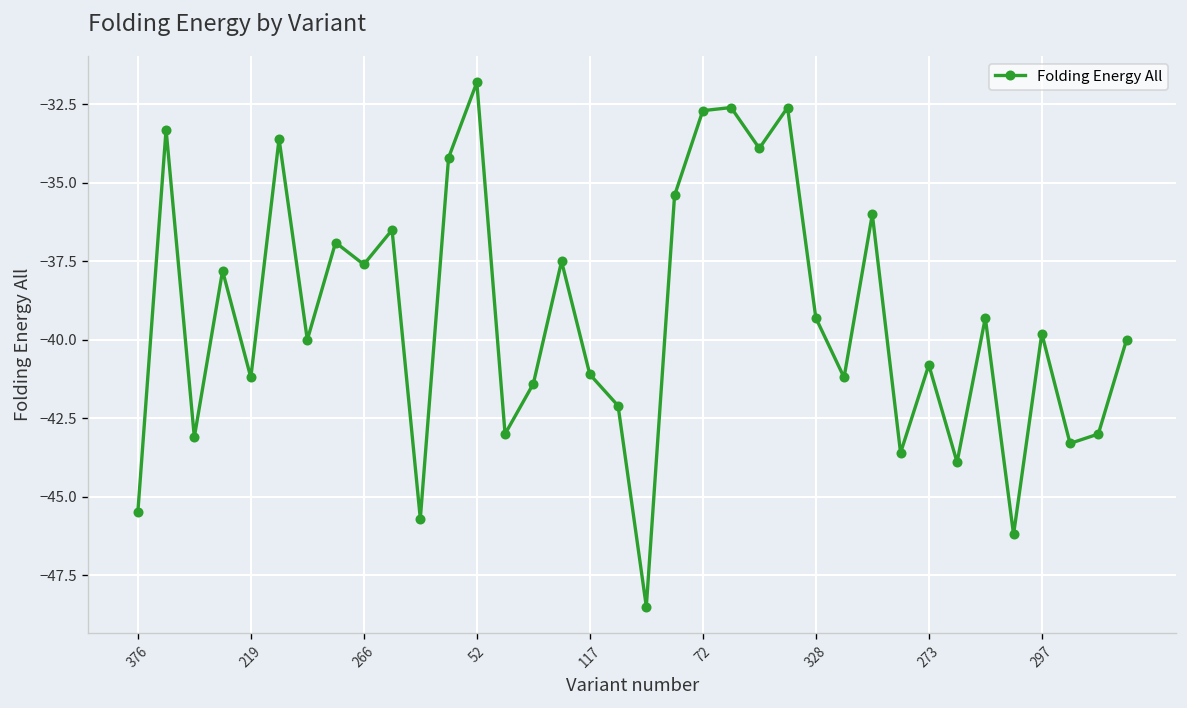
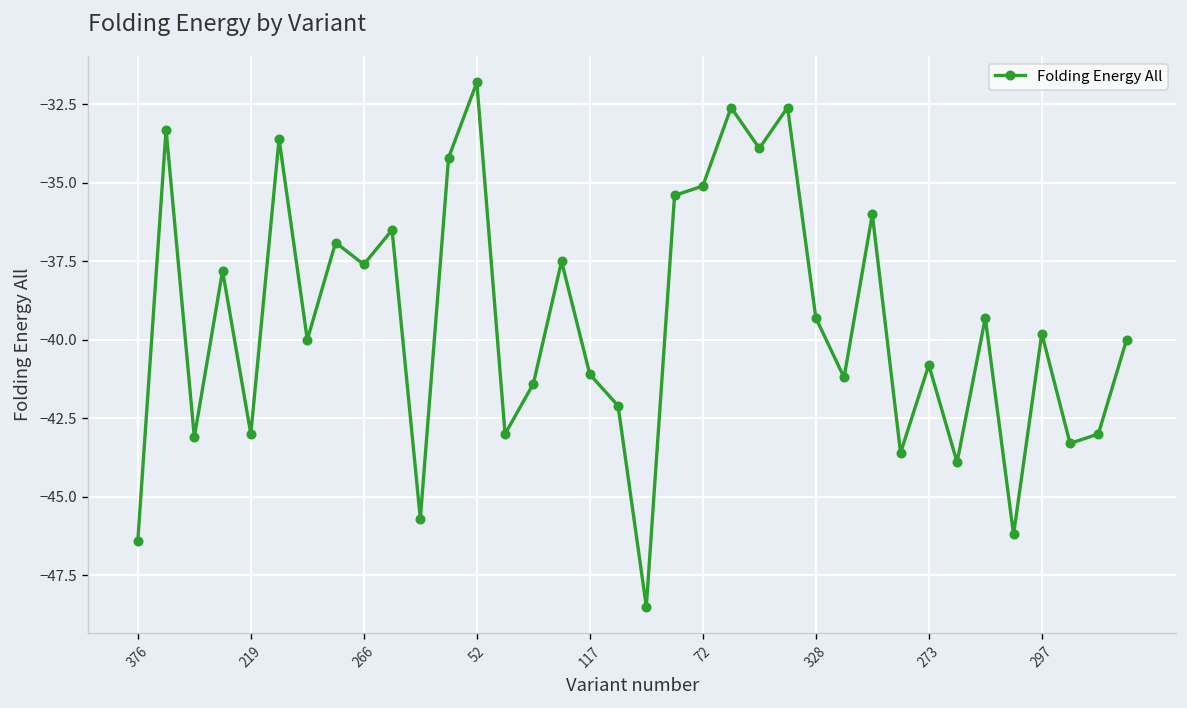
  {
-   "376": -45.5,
-   "219": -41.2,
+   "376": -46.4,
+   "219": -43.0,
    "266": -37.6,
    "52": -31.8,
    "117": -41.1,
-   "72": -32.7,
+   "72": -35.1,
    "328": -39.3,
    "273": -40.8,
    "297": -39.8
  }
